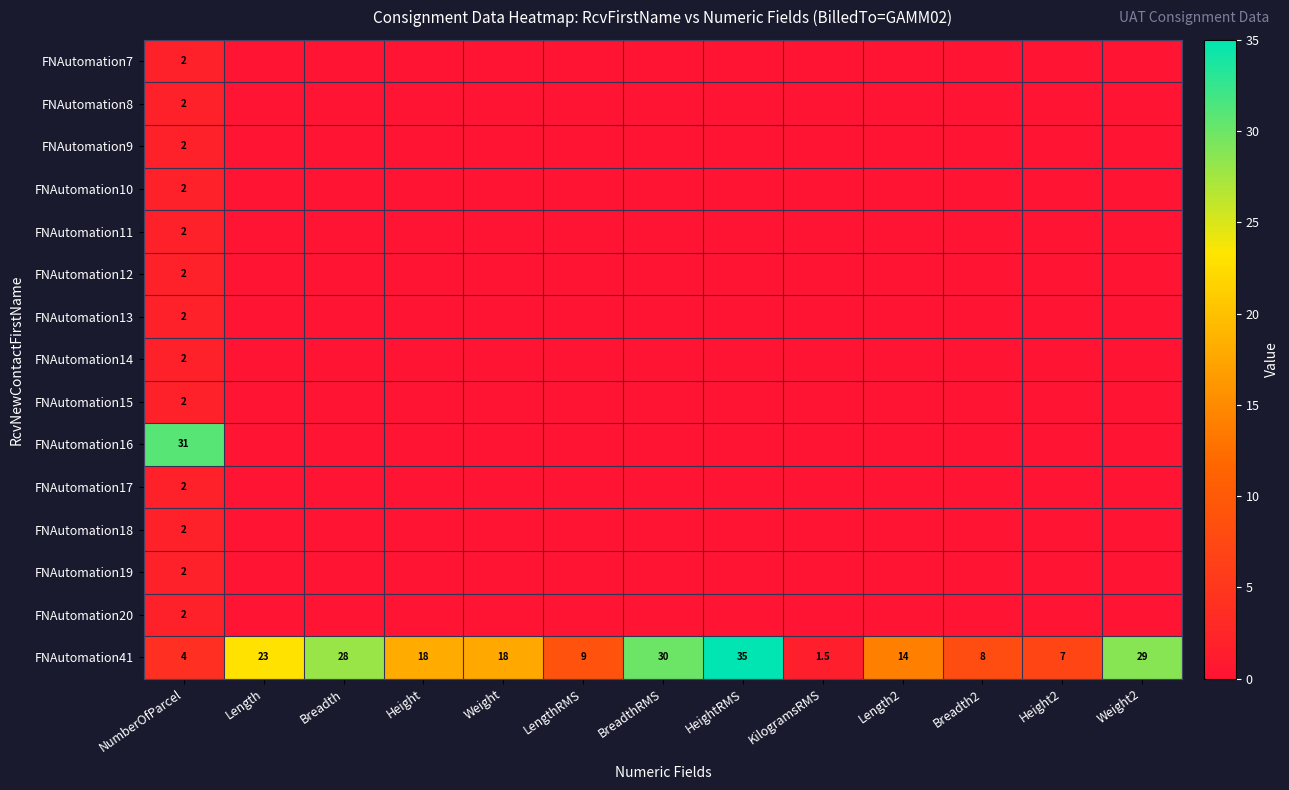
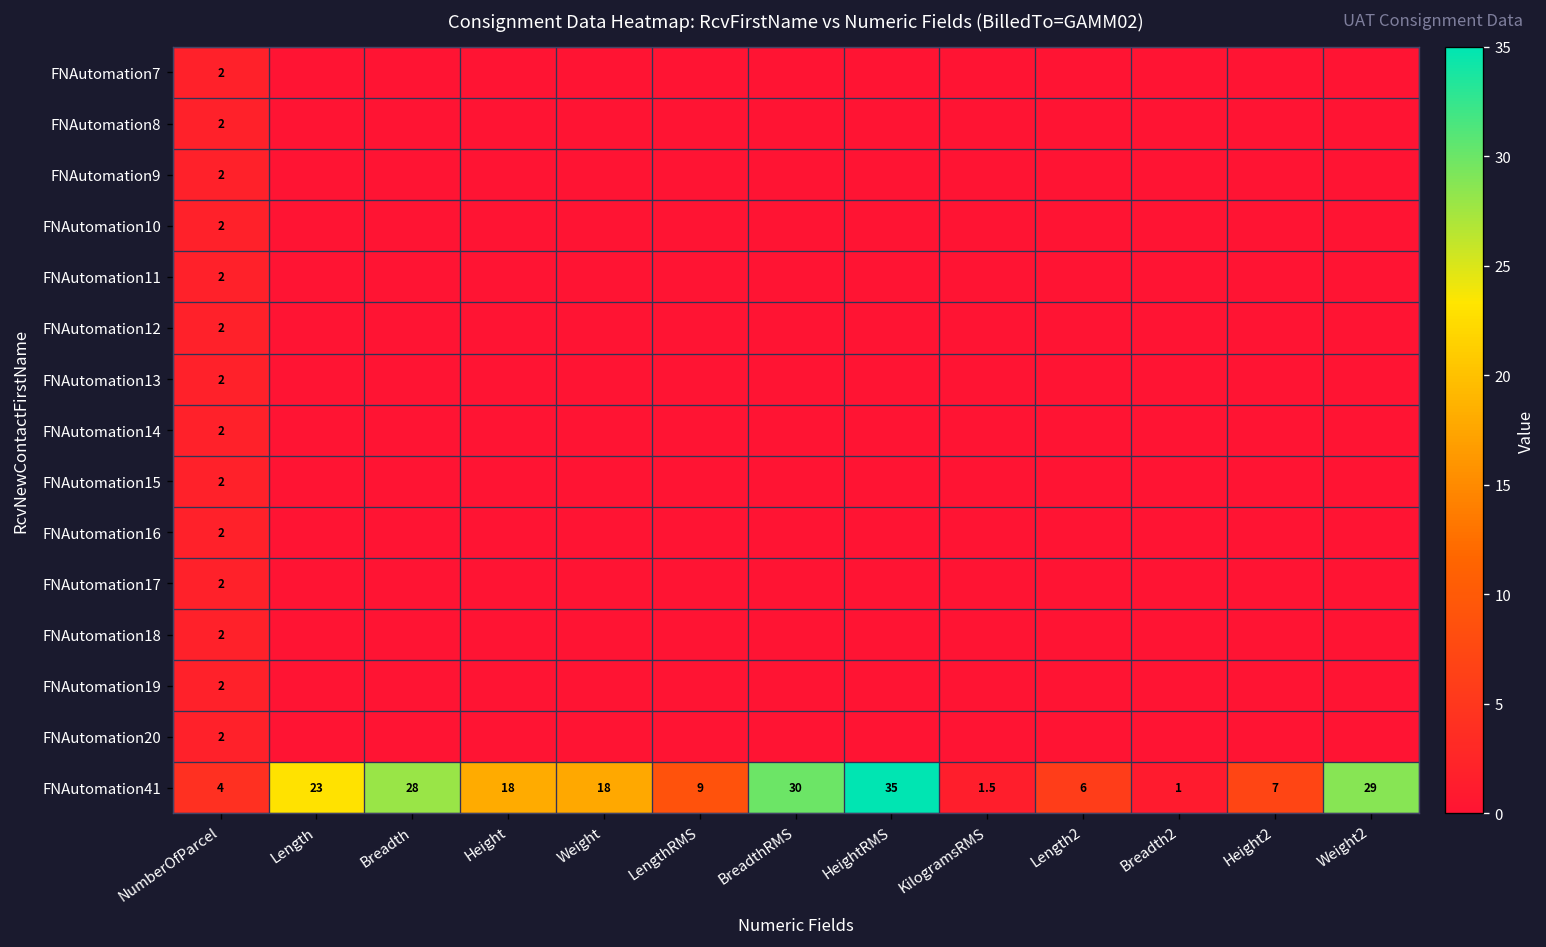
  {
    "FNAutomation7": {
      "NumberOfParcel": 2
    },
    "FNAutomation8": {
      "NumberOfParcel": 2
    },
    "FNAutomation9": {
      "NumberOfParcel": 2
    },
    "FNAutomation10": {
      "NumberOfParcel": 2
    },
    "FNAutomation11": {
      "NumberOfParcel": 2
    },
    "FNAutomation12": {
      "NumberOfParcel": 2
    },
    "FNAutomation13": {
      "NumberOfParcel": 2
    },
    "FNAutomation14": {
      "NumberOfParcel": 2
    },
    "FNAutomation15": {
      "NumberOfParcel": 2
    },
    "FNAutomation16": {
-     "NumberOfParcel": 31
+     "NumberOfParcel": 2
    },
    "FNAutomation17": {
      "NumberOfParcel": 2
    },
    "FNAutomation18": {
      "NumberOfParcel": 2
    },
    "FNAutomation19": {
      "NumberOfParcel": 2
    },
    "FNAutomation20": {
      "NumberOfParcel": 2
    },
    "FNAutomation41": {
      "NumberOfParcel": 4,
      "Length": 23,
      "Breadth": 28,
      "Height": 18,
      "Weight": 18,
      "LengthRMS": 9,
      "BreadthRMS": 30,
      "HeightRMS": 35,
      "KilogramsRMS": 1.5,
-     "Length2": 14,
-     "Breadth2": 8,
+     "Length2": 6,
+     "Breadth2": 1,
      "Height2": 7,
      "Weight2": 29
    }
  }
